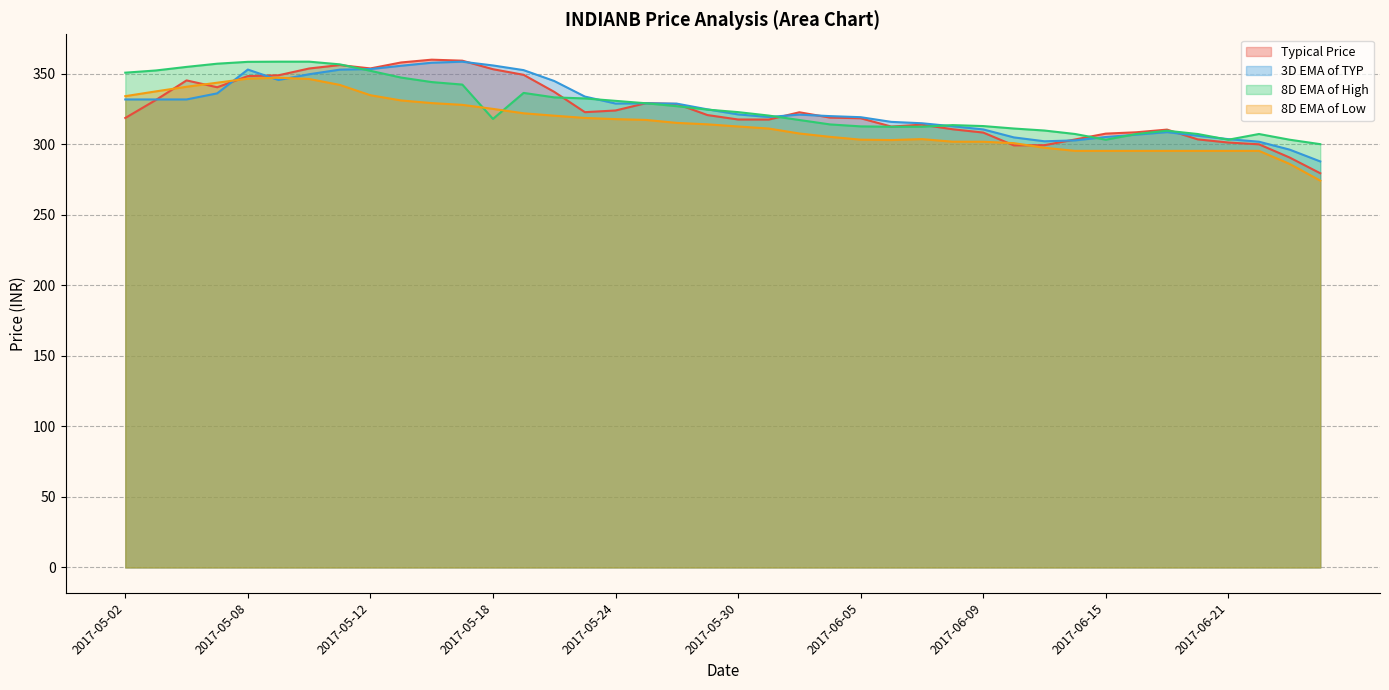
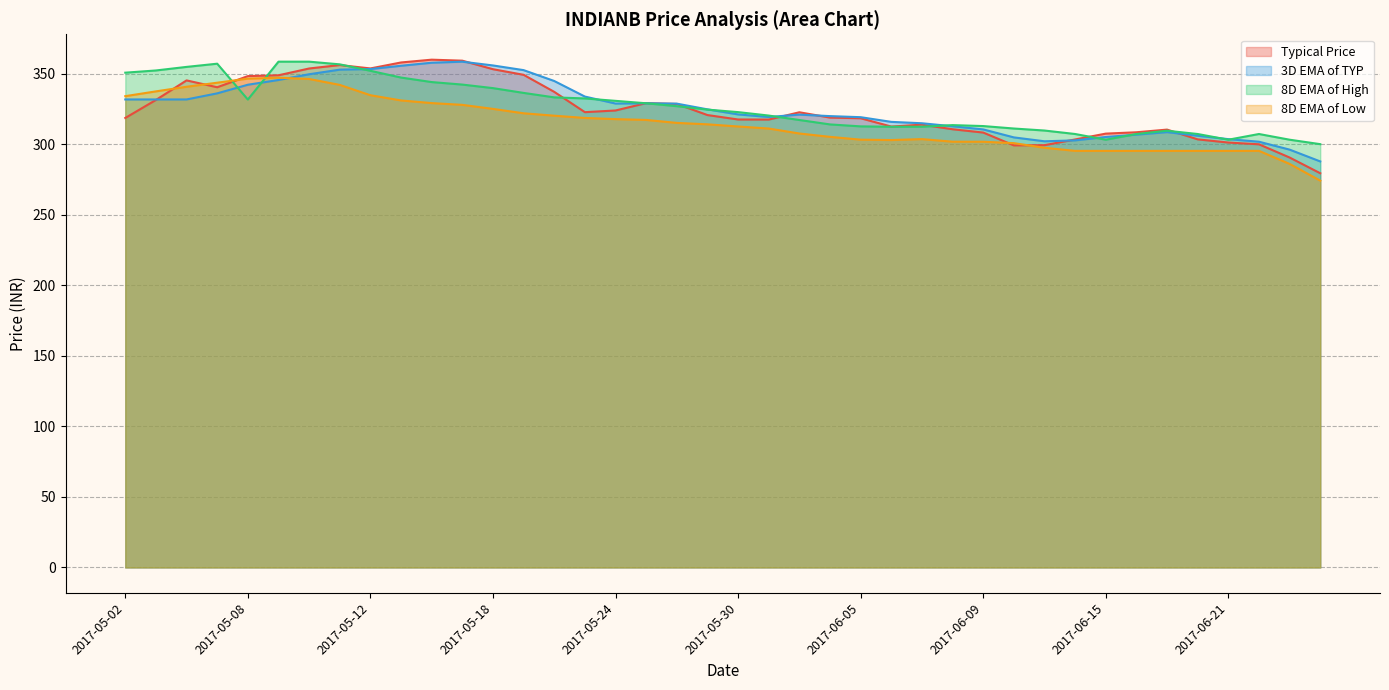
  {
    "3D EMA of TYP": {
      "2017-05-02": 332,
-     "2017-05-08": 353,
+     "2017-05-08": 342,
      "2017-05-18": 356,
      "2017-05-24": 329,
      "2017-06-09": 310,
      "2017-06-15": 305
    },
    "8D EMA of High": {
      "2017-05-02": 351,
-     "2017-05-08": 358,
-     "2017-05-18": 318,
+     "2017-05-08": 332,
+     "2017-05-18": 340,
      "2017-05-24": 331,
      "2017-06-05": 313,
      "2017-06-09": 313,
      "2017-06-15": 303
    }
  }
